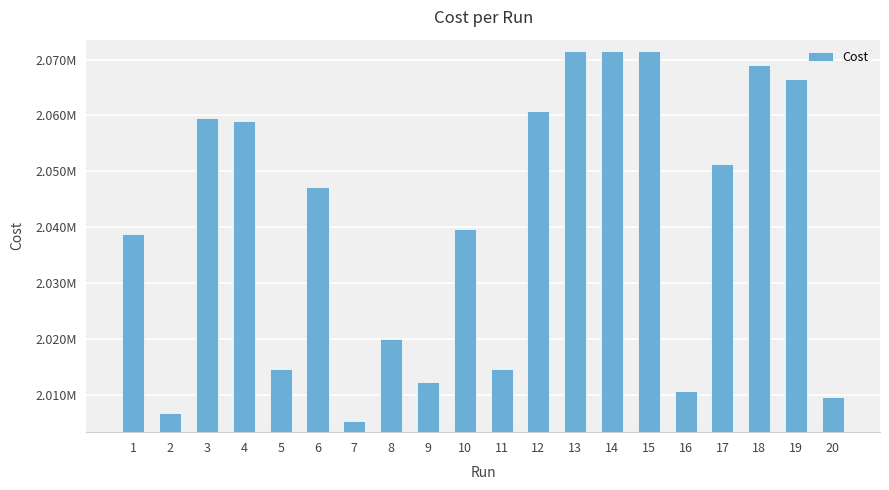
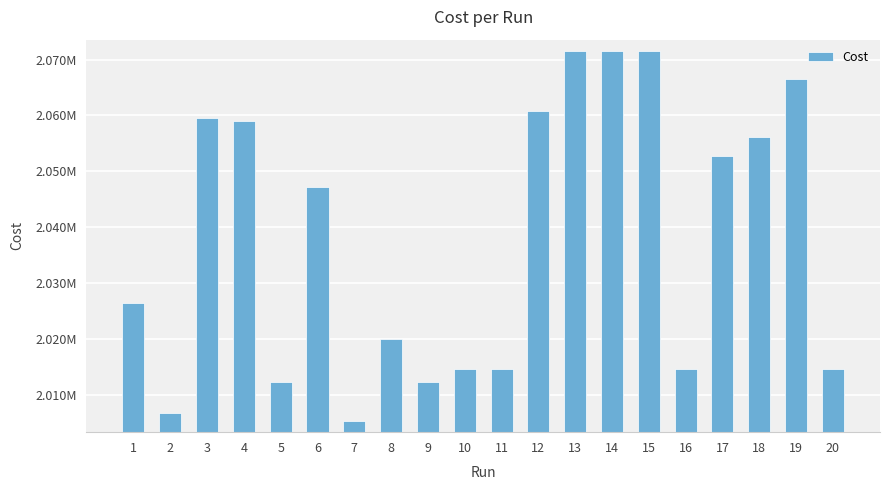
  {
-   "1": 2039000,
+   "1": 2026000,
    "2": 2007000,
    "3": 2060000,
    "4": 2059000,
-   "5": 2015000,
+   "5": 2012000,
    "6": 2047000,
    "7": 2005000,
    "8": 2020000,
    "9": 2012000,
-   "10": 2040000,
+   "10": 2015000,
    "11": 2015000,
    "12": 2061000,
    "13": 2071000,
    "14": 2071000,
    "15": 2071000,
-   "16": 2011000,
-   "17": 2051000,
-   "18": 2069000,
+   "16": 2015000,
+   "17": 2053000,
+   "18": 2056000,
    "19": 2067000,
-   "20": 2010000
+   "20": 2015000
  }
